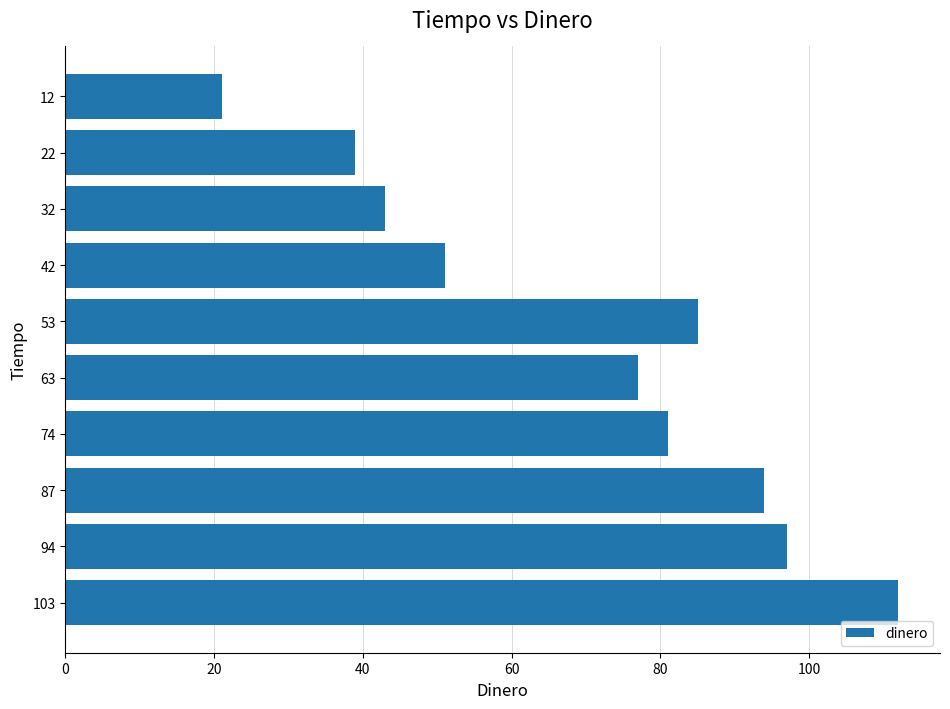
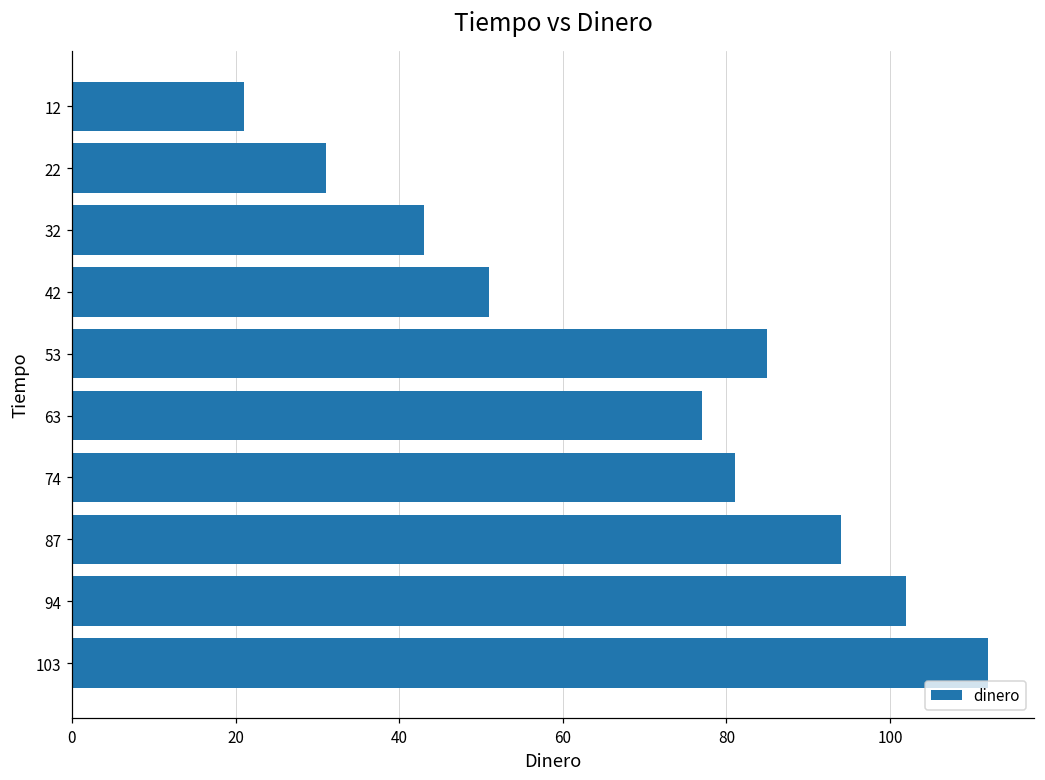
  {
    "12": 21,
-   "22": 39,
+   "22": 31,
    "32": 43,
    "42": 51,
    "53": 85,
    "63": 77,
    "74": 81,
    "87": 94,
-   "94": 97,
+   "94": 102,
    "103": 112
  }
